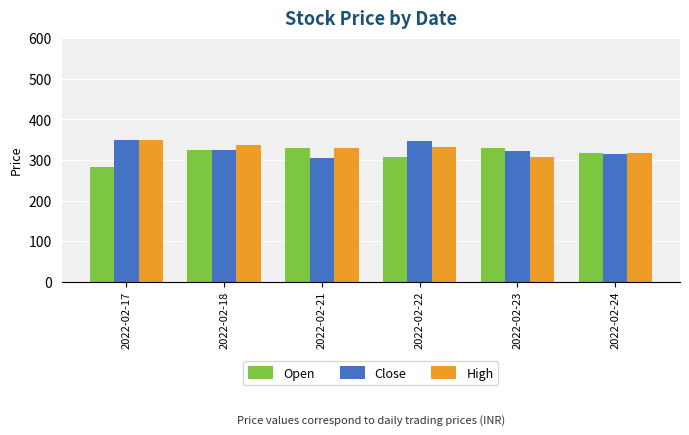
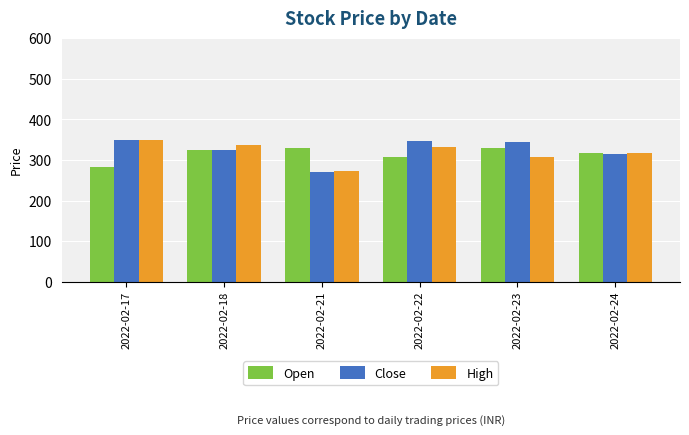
  {
    "Open": {
      "2022-02-17": 280,
      "2022-02-18": 320,
      "2022-02-21": 330,
      "2022-02-22": 310,
      "2022-02-23": 330,
      "2022-02-24": 320
    },
    "Close": {
      "2022-02-17": 350,
      "2022-02-18": 320,
-     "2022-02-21": 310,
+     "2022-02-21": 270,
      "2022-02-22": 350,
-     "2022-02-23": 320,
+     "2022-02-23": 350,
      "2022-02-24": 310
    },
    "High": {
      "2022-02-17": 350,
      "2022-02-18": 340,
-     "2022-02-21": 330,
+     "2022-02-21": 270,
      "2022-02-22": 330,
      "2022-02-23": 310,
      "2022-02-24": 320
    }
  }
